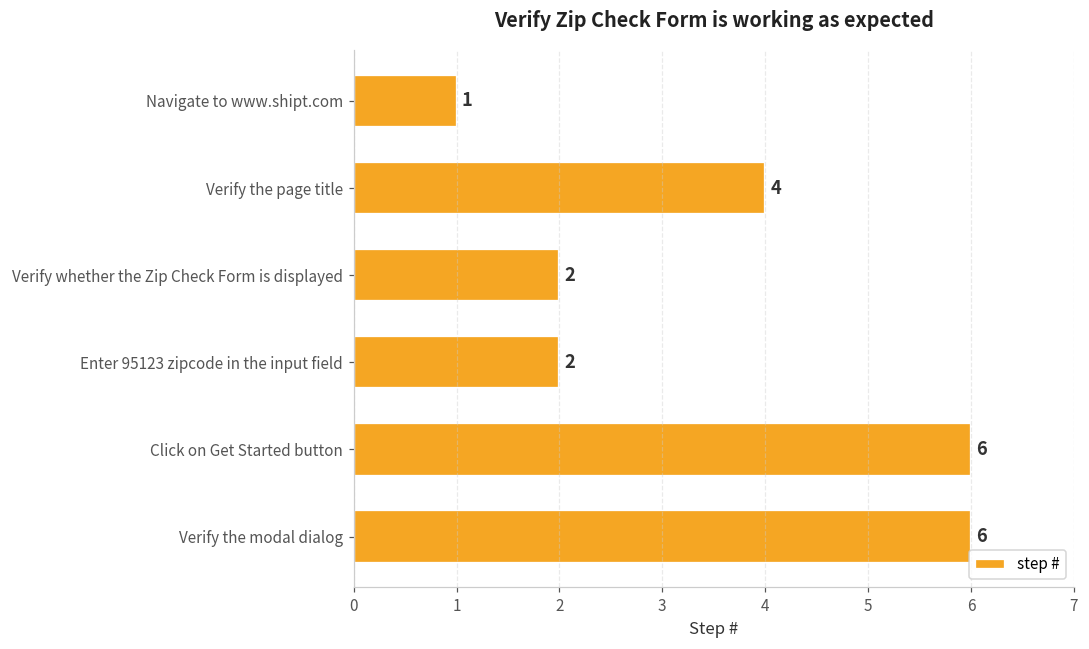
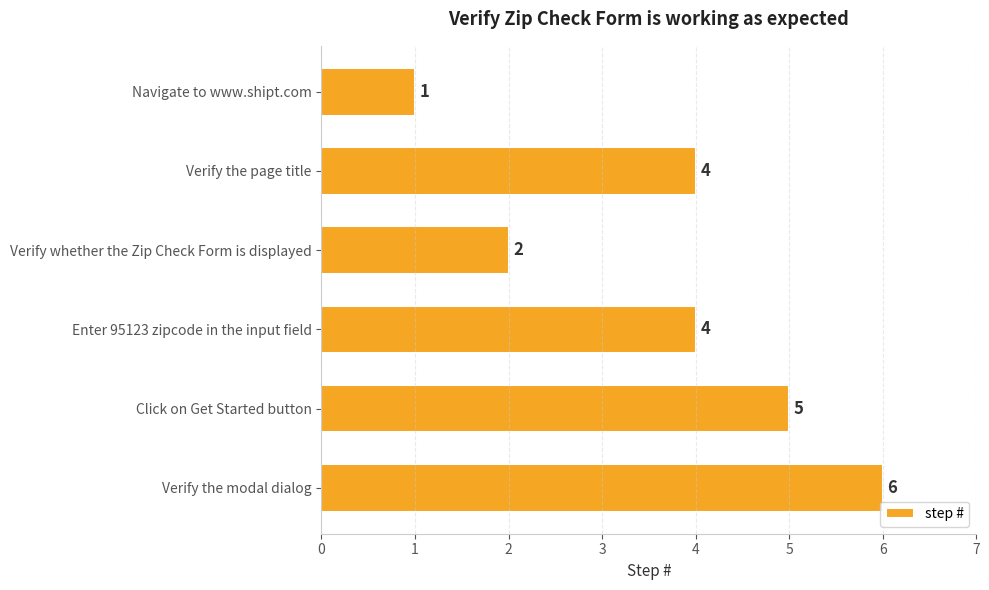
  {
    "Navigate to www.shipt.com": 1,
    "Verify the page title": 4,
    "Verify whether the Zip Check Form is displayed": 2,
-   "Enter 95123 zipcode in the input field": 2,
-   "Click on Get Started button": 6,
+   "Enter 95123 zipcode in the input field": 4,
+   "Click on Get Started button": 5,
    "Verify the modal dialog": 6
  }
